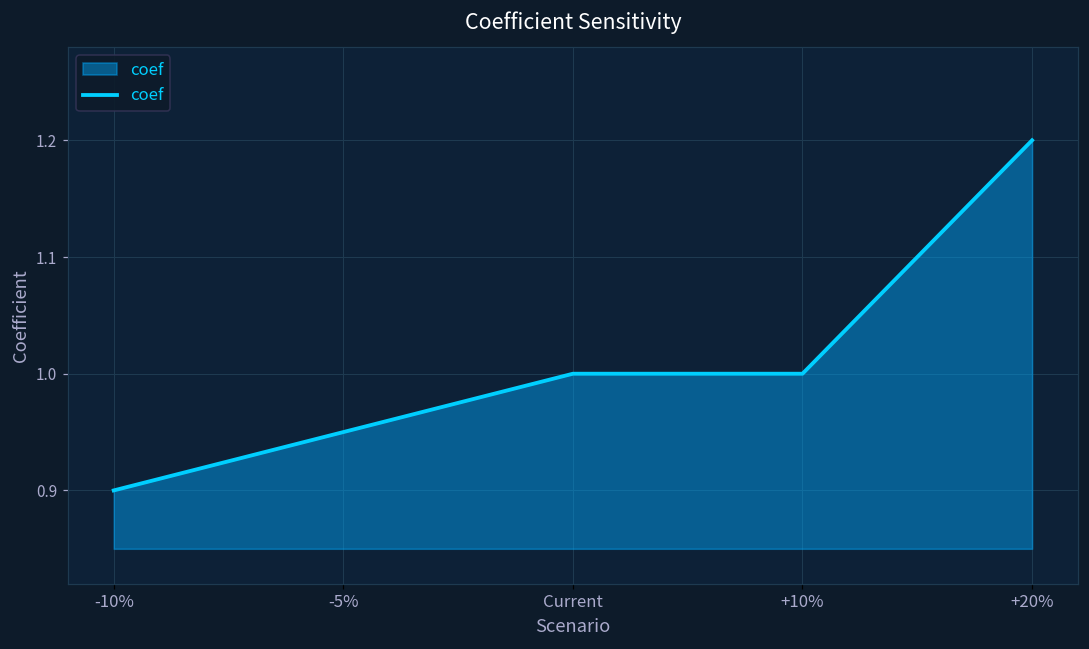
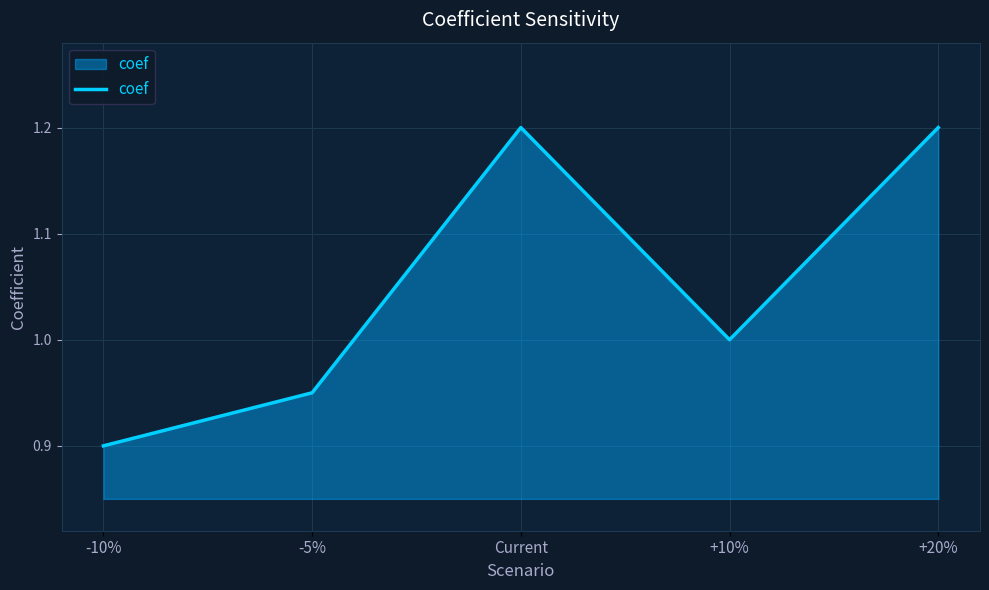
  {
    "-10%": 0.9,
    "-5%": 0.950,
-   "Current": 1.0,
+   "Current": 1.2,
    "+10%": 1.0,
    "+20%": 1.2
  }
